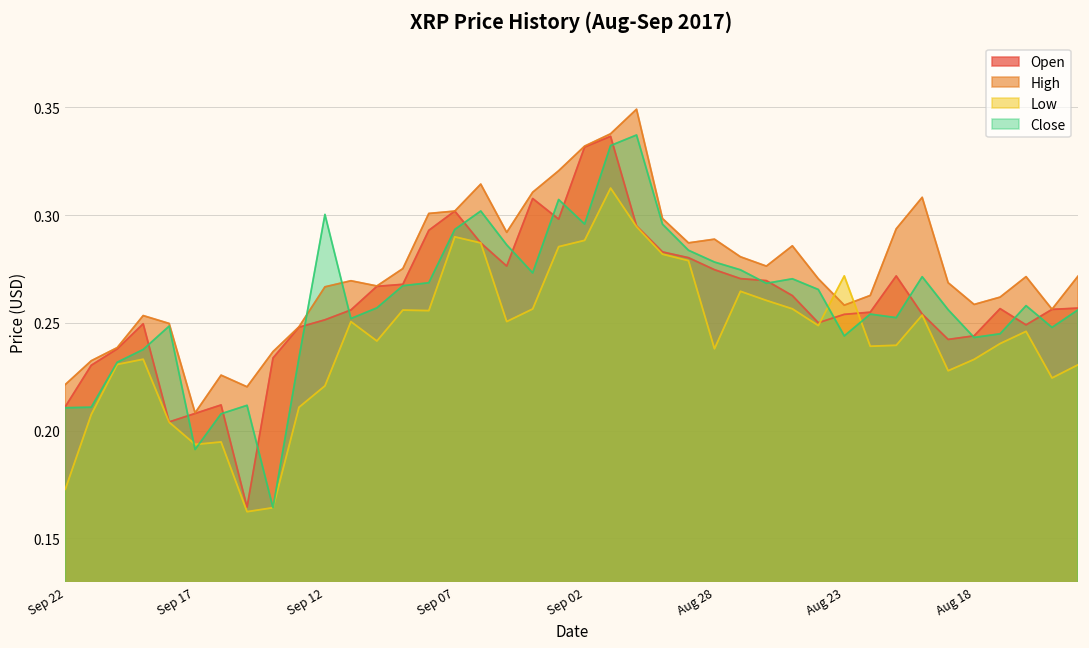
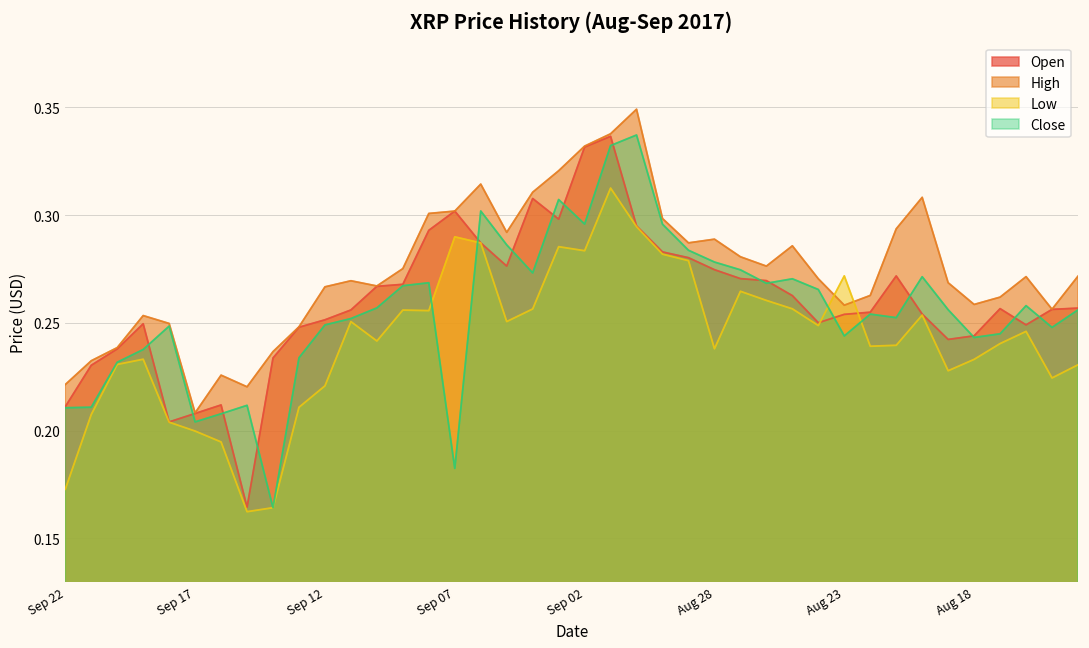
  {
    "Low": {
      "Sep 22": 0.173,
-     "Sep 17": 0.194,
+     "Sep 17": 0.200,
      "Sep 12": 0.221,
      "Sep 07": 0.290,
-     "Sep 02": 0.288,
+     "Sep 02": 0.284,
      "Aug 28": 0.238,
      "Aug 23": 0.272,
      "Aug 18": 0.233
    },
    "Close": {
-     "Sep 17": 0.191,
-     "Sep 12": 0.300,
-     "Sep 07": 0.293,
+     "Sep 17": 0.204,
+     "Sep 12": 0.249,
+     "Sep 07": 0.183,
      "Sep 02": 0.296,
      "Aug 28": 0.278,
      "Aug 23": 0.244
    }
  }
